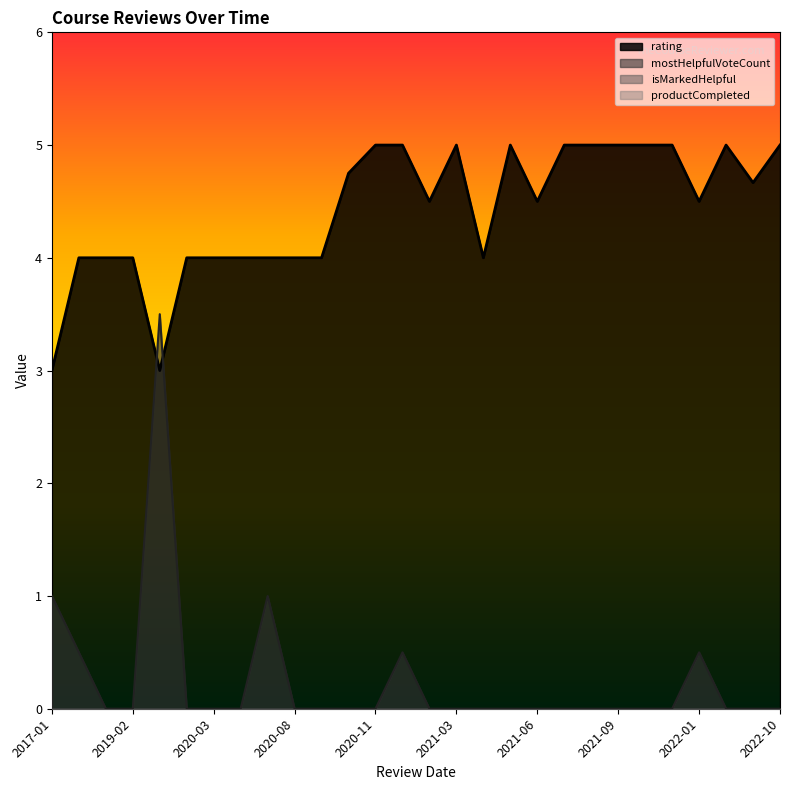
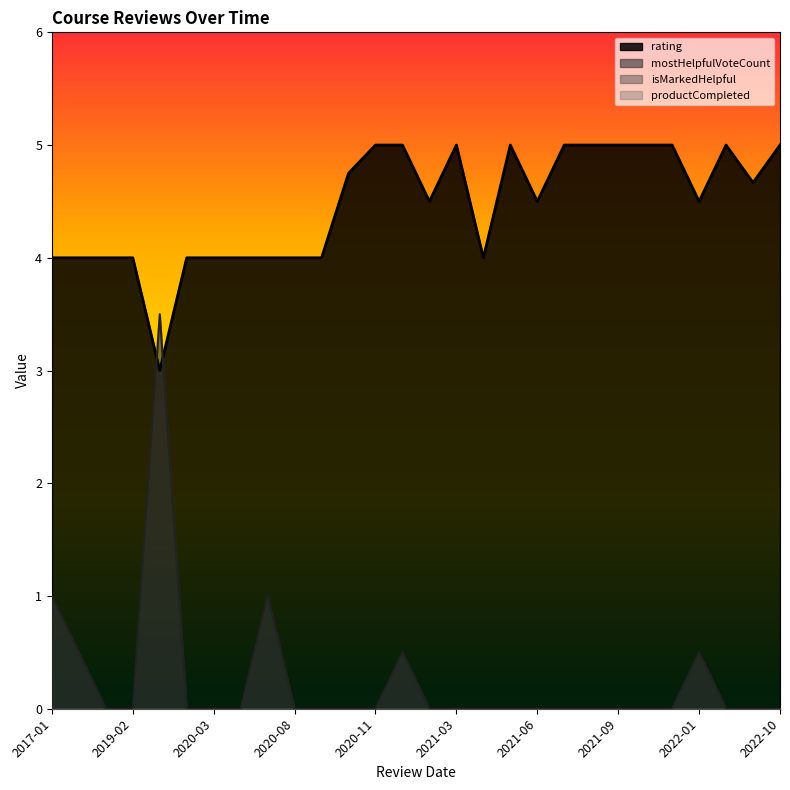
  {
    "rating": {
-     "2017-01": 3,
+     "2017-01": 4,
      "2019-02": 4,
      "2020-03": 4,
      "2020-08": 4,
      "2020-11": 5,
      "2021-03": 5,
      "2021-06": 4.50,
      "2021-09": 5,
      "2022-01": 4.50,
      "2022-10": 5
    },
    "mostHelpfulVoteCount": {
      "2017-01": 1,
      "2022-01": 0.50
    },
    "productCompleted": {
      "2017-01": 0,
      "2022-01": 0
    }
  }
